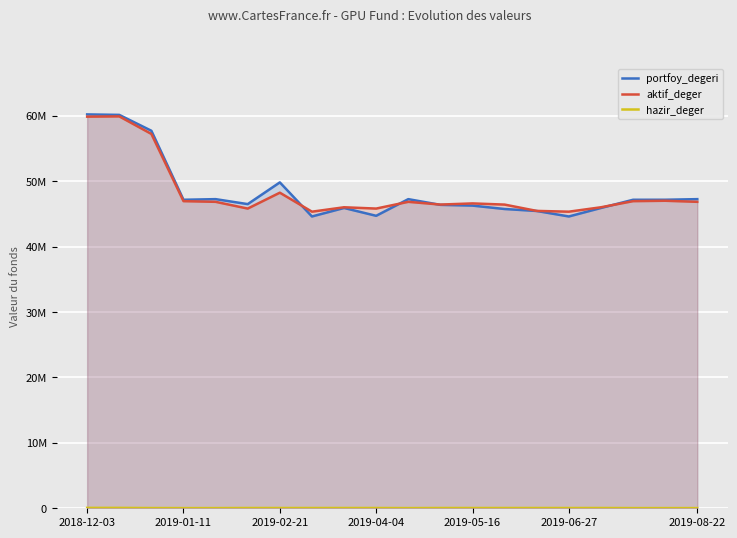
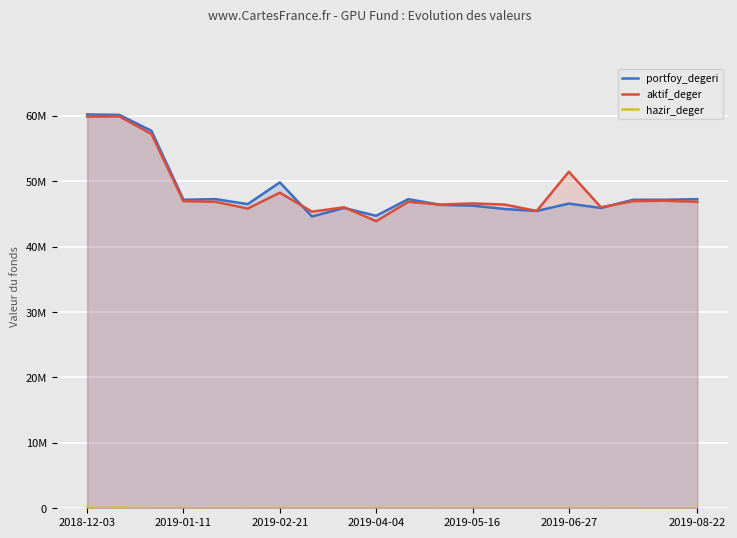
  {
    "portfoy_degeri": {
      "2019-02-21": 50000000,
      "2019-04-04": 45000000,
-     "2019-06-27": 45000000,
+     "2019-06-27": 47000000,
      "2019-08-22": 47000000
    },
    "aktif_deger": {
      "2019-02-21": 48000000,
-     "2019-04-04": 46000000,
-     "2019-06-27": 45000000,
+     "2019-04-04": 44000000,
+     "2019-06-27": 51000000,
      "2019-08-22": 47000000
    },
    "hazir_deger": {
      "2018-12-03": 0,
      "2019-01-11": 0,
      "2019-02-21": 0,
      "2019-04-04": 0,
      "2019-05-16": 0,
      "2019-06-27": 0,
      "2019-08-22": 0
    }
  }
